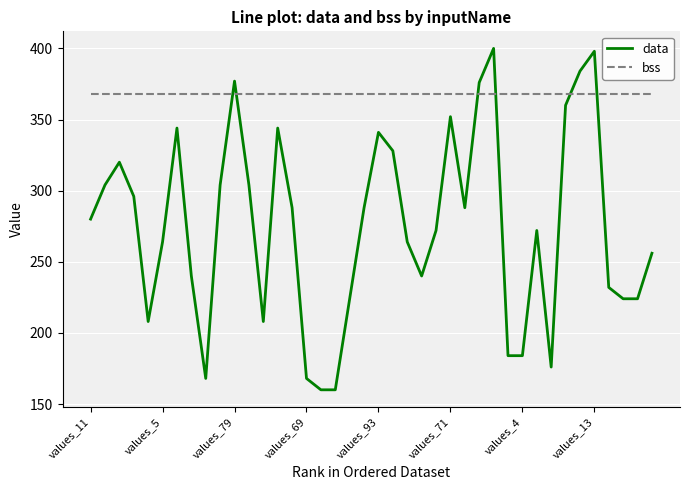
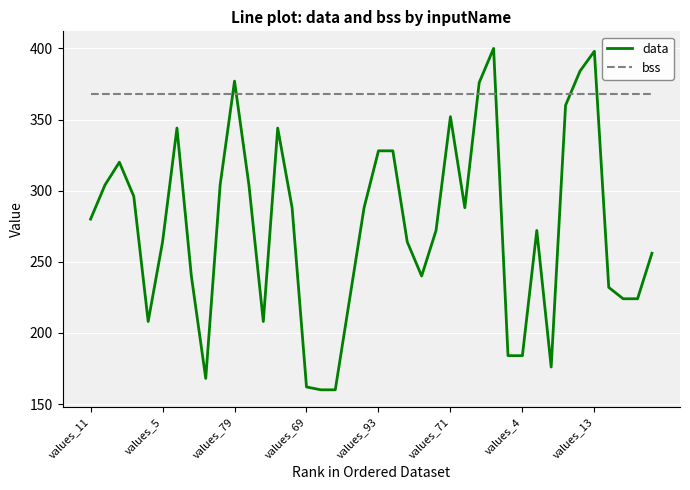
  {
    "data": {
      "values_11": 280,
      "values_5": 264,
      "values_79": 377,
-     "values_69": 168,
-     "values_93": 341,
+     "values_69": 162,
+     "values_93": 328,
      "values_71": 352,
      "values_4": 184,
      "values_13": 398
    },
    "bss": {
      "values_11": 368,
      "values_5": 368,
      "values_79": 368,
      "values_69": 368,
      "values_93": 368,
      "values_71": 368,
      "values_4": 368,
      "values_13": 368
    }
  }
